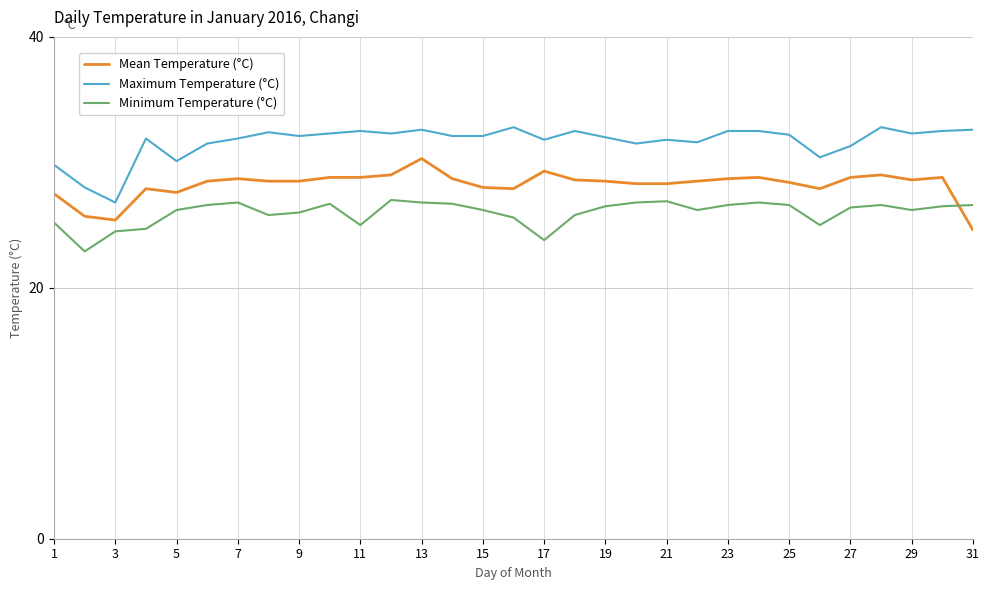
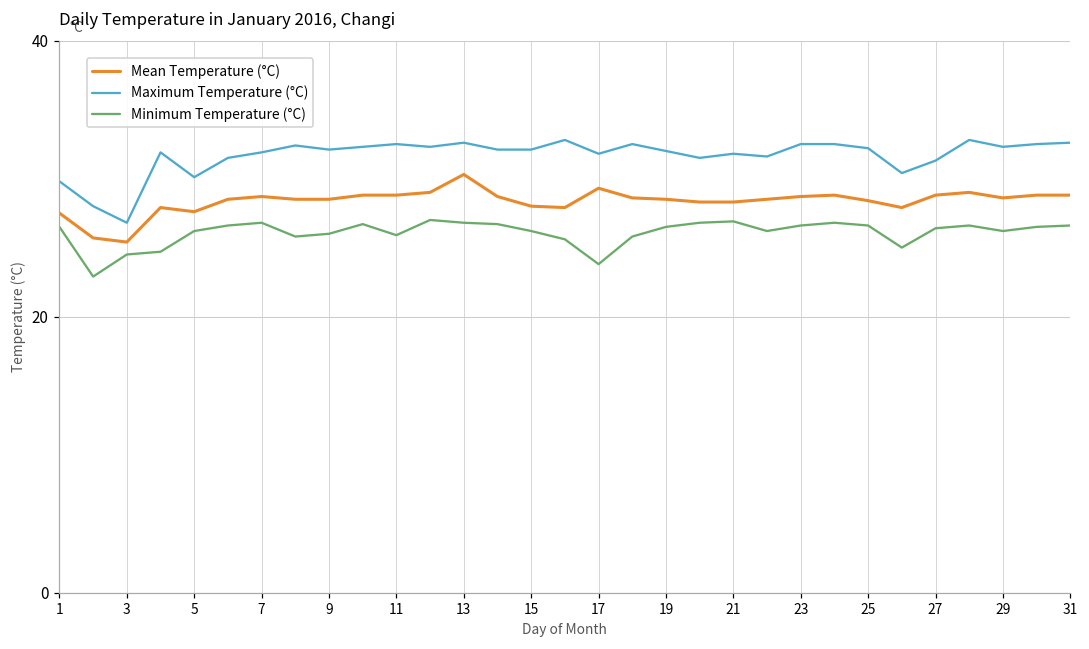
  {
    "Mean Temperature (°C)": {
      "1": 27.5,
      "3": 25.4,
      "5": 27.6,
      "7": 28.7,
      "9": 28.5,
      "11": 28.8,
      "13": 30.3,
      "15": 28.0,
      "17": 29.3,
      "19": 28.5,
      "21": 28.3,
      "23": 28.7,
      "25": 28.4,
      "27": 28.8,
      "29": 28.6,
-     "31": 24.6
+     "31": 28.8
    },
    "Maximum Temperature (°C)": {
      "1": 29.8,
      "3": 26.8,
      "5": 30.1,
      "7": 31.9,
      "9": 32.1,
      "11": 32.5,
      "13": 32.6,
      "15": 32.1,
      "17": 31.8,
      "19": 32.0,
      "21": 31.8,
      "23": 32.5,
      "25": 32.2,
      "27": 31.3,
      "29": 32.3,
      "31": 32.6
    },
    "Minimum Temperature (°C)": {
-     "1": 25.2,
+     "1": 26.5,
      "3": 24.5,
      "5": 26.2,
      "7": 26.8,
      "9": 26.0,
-     "11": 25.0,
+     "11": 25.9,
      "13": 26.8,
      "15": 26.2,
      "17": 23.8,
      "19": 26.5,
      "21": 26.9,
      "23": 26.6,
      "25": 26.6,
      "27": 26.4,
      "29": 26.2,
      "31": 26.6
    }
  }
